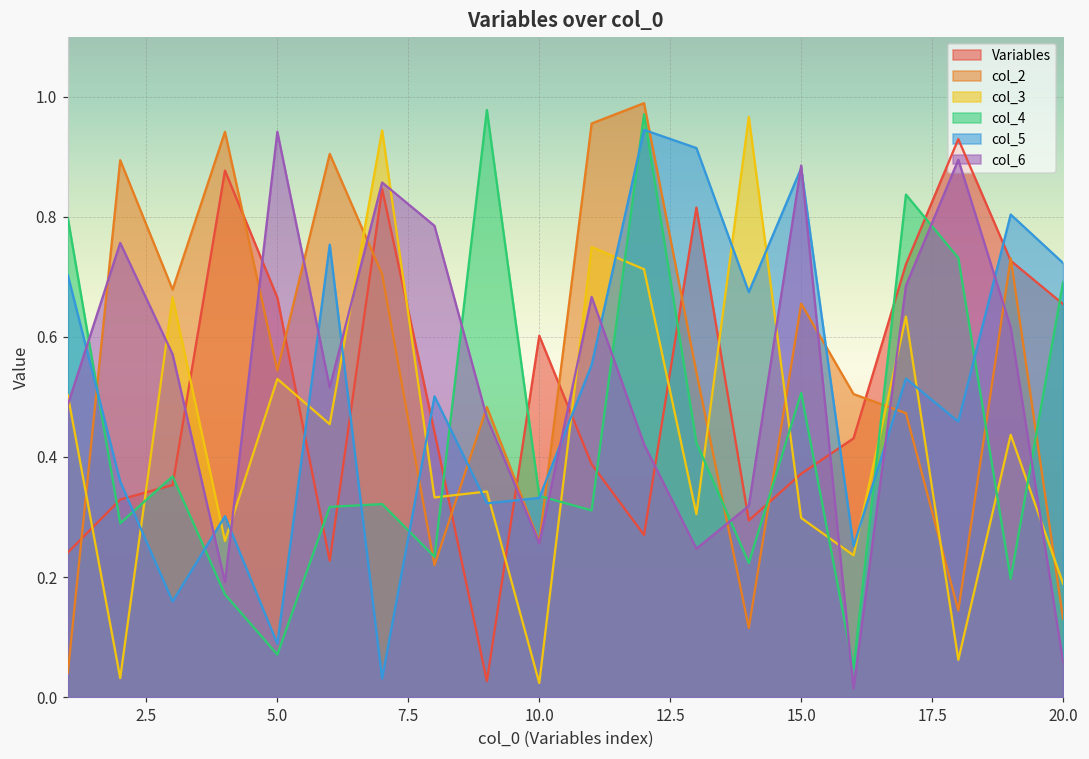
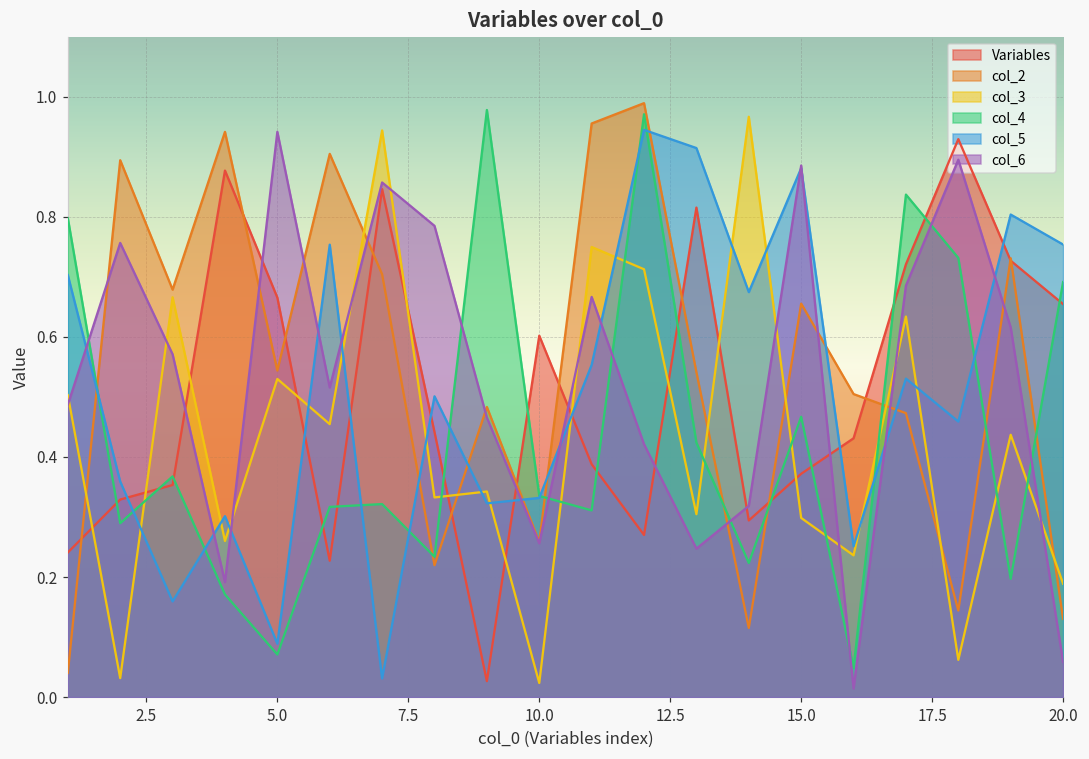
  {
    "col_4": {
      "5.0": 0.07,
-     "15.0": 0.51,
+     "15.0": 0.47,
      "20.0": 0.69
    },
    "col_5": {
      "5.0": 0.09,
-     "20.0": 0.72
+     "20.0": 0.75
    },
    "col_6": {
      "5.0": 0.94,
      "20.0": 0.06
    }
  }
